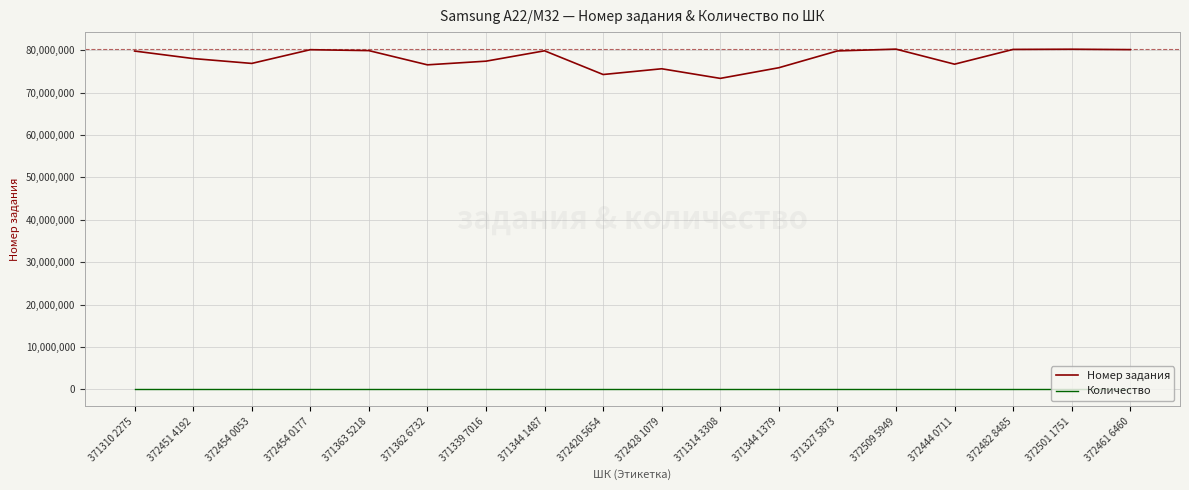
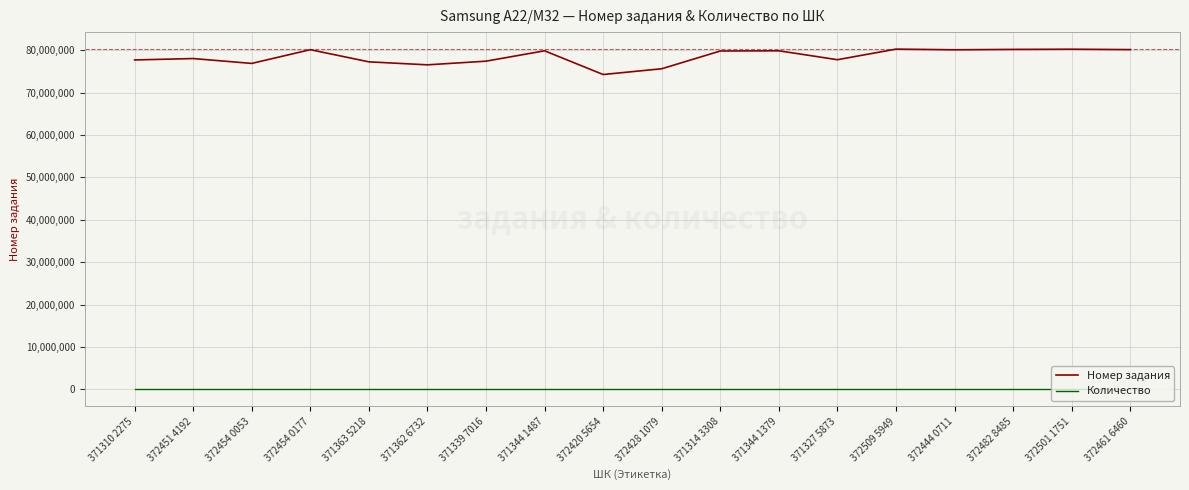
  {
    "Номер задания": {
-     "371310 2275": "80,000,000",
+     "371310 2275": "78,000,000",
      "372451 4192": "78,000,000",
      "372454 0053": "77,000,000",
      "372454 0177": "80,000,000",
-     "371363 5218": "80,000,000",
+     "371363 5218": "77,000,000",
      "371362 6732": "77,000,000",
      "371339 7016": "77,000,000",
      "371344 1487": "80,000,000",
      "372420 5654": "74,000,000",
      "372428 1079": "76,000,000",
-     "371314 3308": "73,000,000",
-     "371344 1379": "76,000,000",
-     "371327 5873": "80,000,000",
+     "371314 3308": "80,000,000",
+     "371344 1379": "80,000,000",
+     "371327 5873": "78,000,000",
      "372509 5949": "80,000,000",
-     "372444 0711": "77,000,000",
+     "372444 0711": "80,000,000",
      "372482 8485": "80,000,000",
      "372501 1751": "80,000,000",
      "372461 6460": "80,000,000"
    },
    "Количество": {
      "371310 2275": "0",
      "372451 4192": "0",
      "372454 0053": "0",
      "372454 0177": "0",
      "371363 5218": "0",
      "371362 6732": "0",
      "371339 7016": "0",
      "371344 1487": "0",
      "372420 5654": "0",
      "372428 1079": "0",
      "371314 3308": "0",
      "371344 1379": "0",
      "371327 5873": "0",
      "372509 5949": "0",
      "372444 0711": "0",
      "372482 8485": "0"
    }
  }
